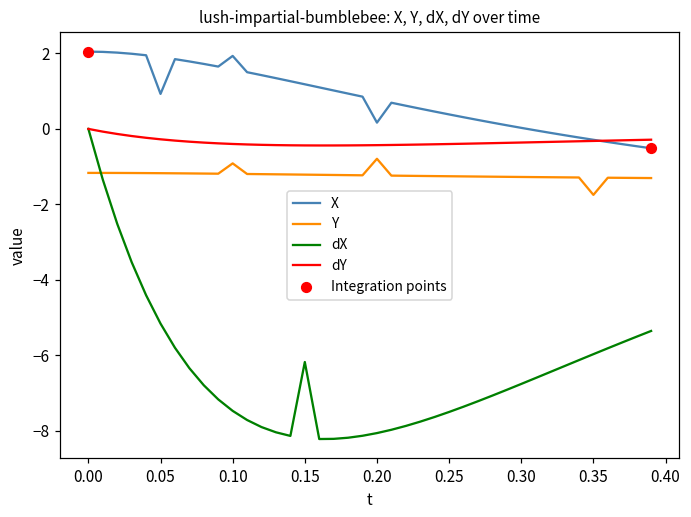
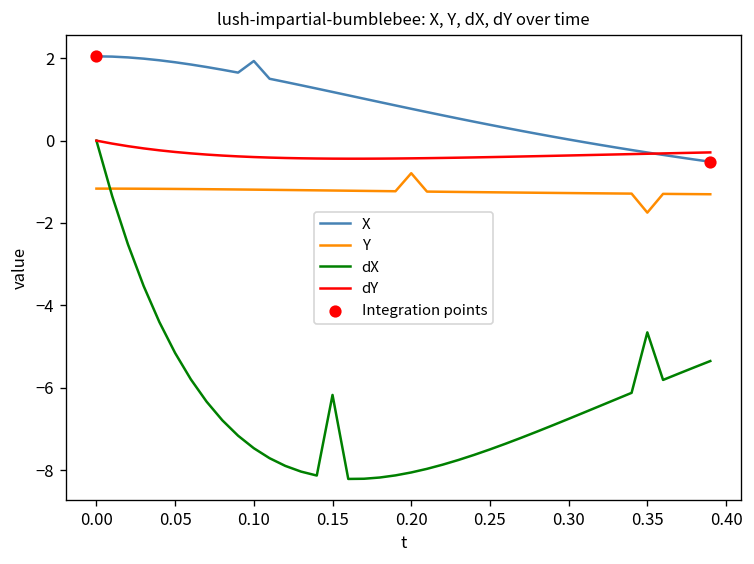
  {
    "X": {
-     "0.05": 0.9,
+     "0.05": 1.9,
      "0.10": 1.9,
      "0.15": 1.2,
-     "0.20": 0.2,
+     "0.20": 0.8,
      "0.25": 0.4,
      "0.30": 0.0
    },
    "Y": {
      "0.00": -1.2,
      "0.05": -1.2,
-     "0.10": -0.9,
+     "0.10": -1.2,
      "0.15": -1.2,
      "0.20": -0.8,
      "0.25": -1.3,
      "0.30": -1.3,
      "0.35": -1.7
    },
    "dX": {
      "0.05": -5.2,
      "0.10": -7.5,
      "0.15": -6.2,
      "0.20": -8.1,
      "0.25": -7.5,
      "0.30": -6.8,
-     "0.35": -6.0
+     "0.35": -4.7
    }
  }
